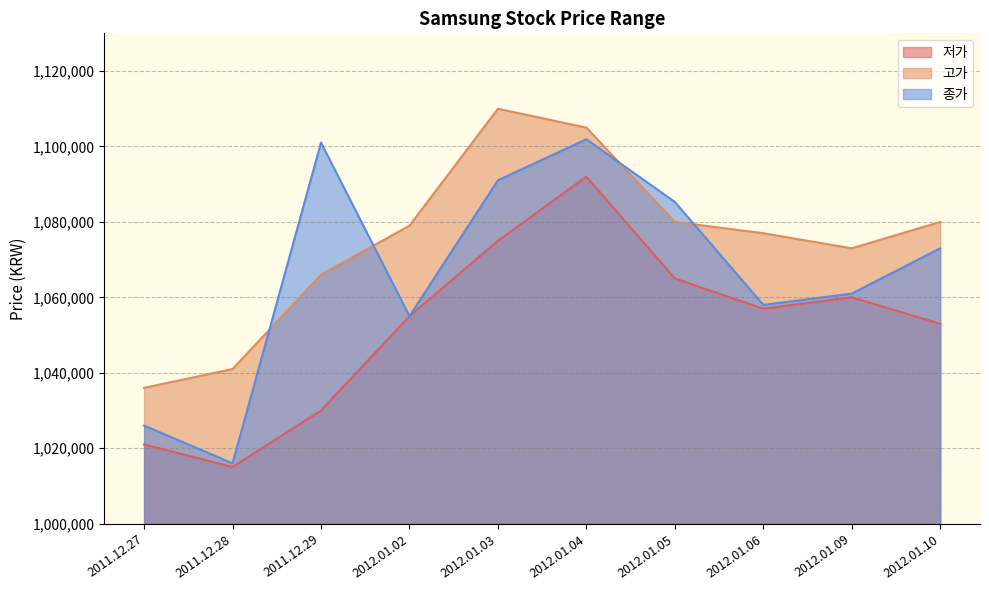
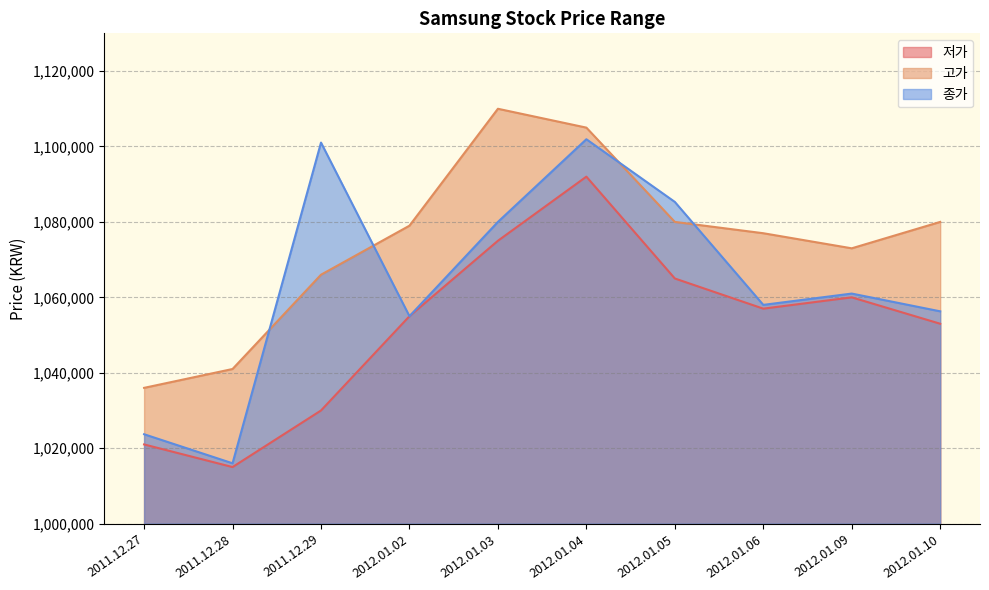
  {
    "종가": {
-     "2011.12.27": "1,026,000",
+     "2011.12.27": "1,024,000",
      "2011.12.28": "1,016,000",
      "2011.12.29": "1,101,000",
-     "2012.01.03": "1,091,000",
+     "2012.01.03": "1,080,000",
      "2012.01.04": "1,102,000",
      "2012.01.05": "1,085,000",
      "2012.01.06": "1,058,000",
      "2012.01.09": "1,061,000",
-     "2012.01.10": "1,073,000"
+     "2012.01.10": "1,056,000"
    }
  }
